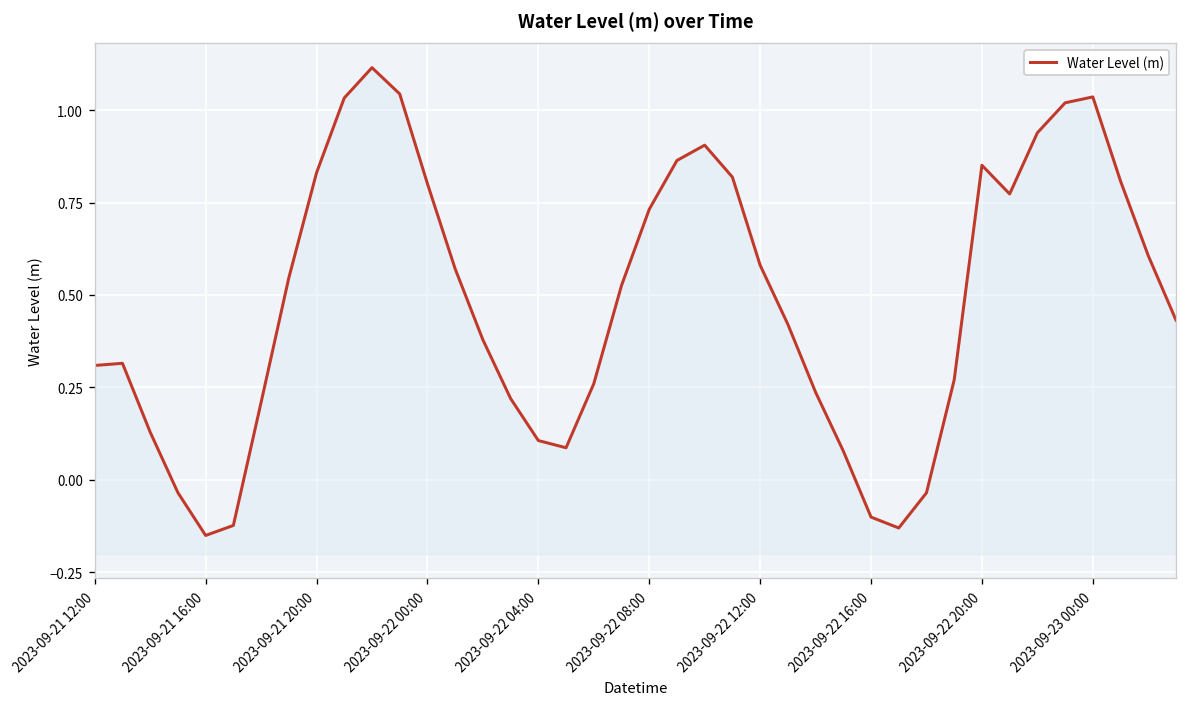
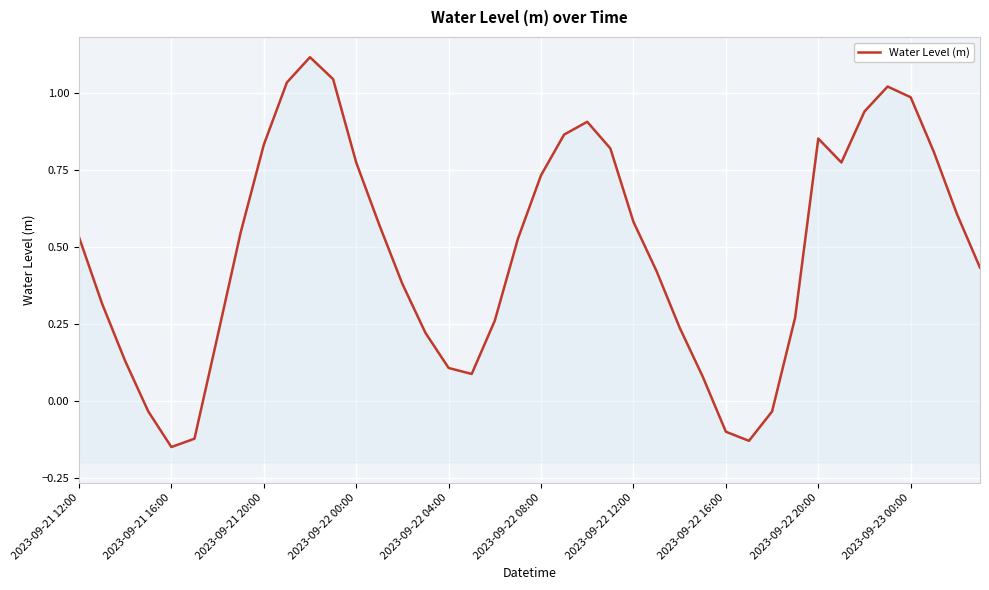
  {
-   "2023-09-21 12:00": 0.31,
+   "2023-09-21 12:00": 0.53,
    "2023-09-21 16:00": -0.15,
    "2023-09-21 20:00": 0.83,
-   "2023-09-22 00:00": 0.80,
+   "2023-09-22 00:00": 0.77,
    "2023-09-22 04:00": 0.11,
    "2023-09-22 08:00": 0.73,
    "2023-09-22 12:00": 0.58,
    "2023-09-22 16:00": -0.10,
    "2023-09-22 20:00": 0.85,
-   "2023-09-23 00:00": 1.04
+   "2023-09-23 00:00": 0.99
  }
